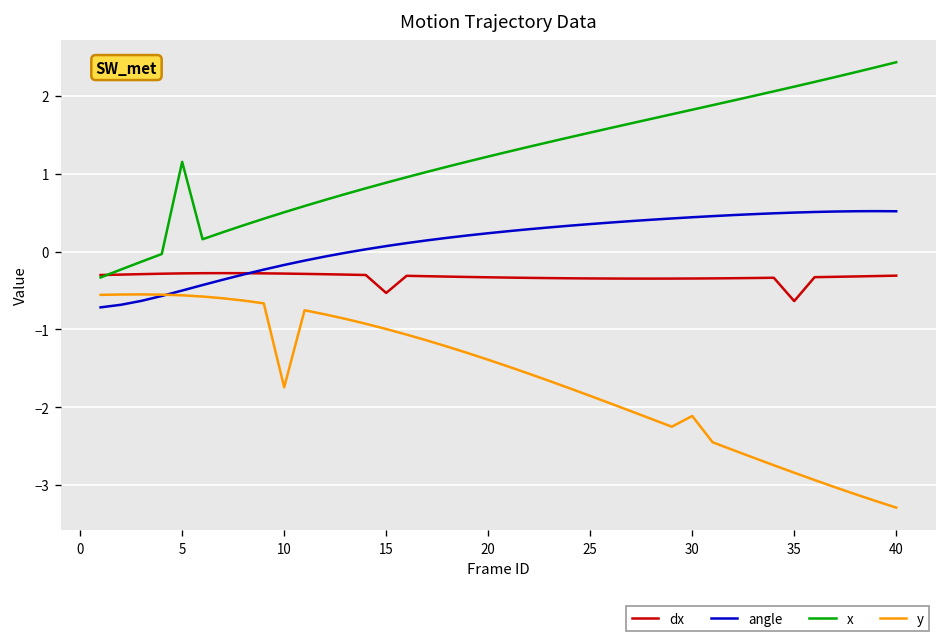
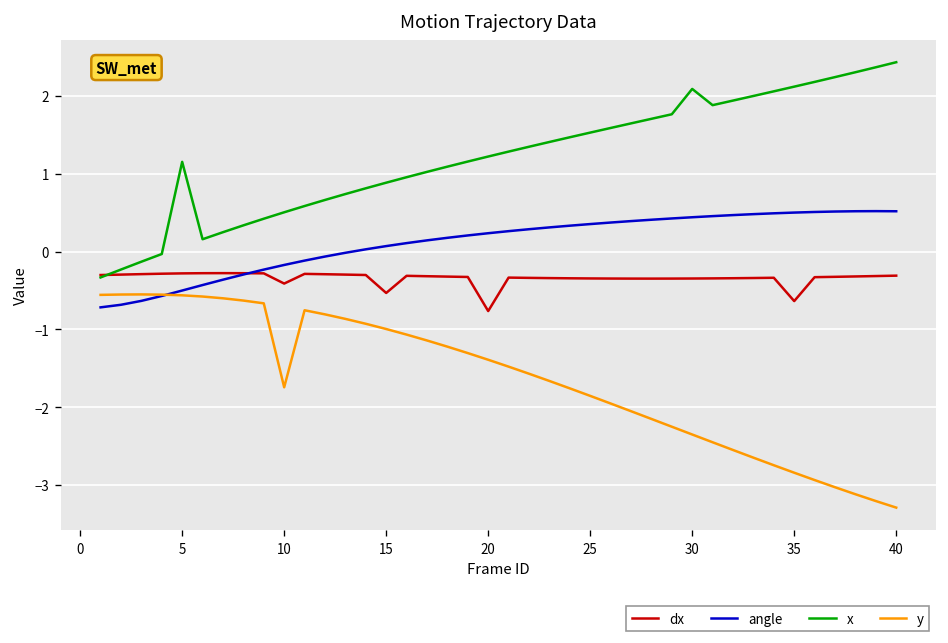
  {
    "dx": {
      "5": -0.3,
-     "10": -0.3,
+     "10": -0.4,
      "15": -0.5,
-     "20": -0.3,
+     "20": -0.8,
      "25": -0.3,
      "30": -0.3,
      "35": -0.6,
      "40": -0.3
    },
    "angle": {
      "5": -0.5,
      "10": -0.2,
      "15": 0.1,
      "20": 0.2,
      "25": 0.4,
      "30": 0.4,
      "35": 0.5,
      "40": 0.5
    },
    "x": {
      "5": 1.2,
      "10": 0.5,
      "15": 0.9,
      "20": 1.2,
      "25": 1.5,
-     "30": 1.8,
+     "30": 2.1,
      "35": 2.1,
      "40": 2.4
    },
    "y": {
      "5": -0.6,
      "10": -1.7,
      "15": -1.0,
      "20": -1.4,
      "25": -1.9,
-     "30": -2.1,
+     "30": -2.4,
      "35": -2.8,
      "40": -3.3
    }
  }
